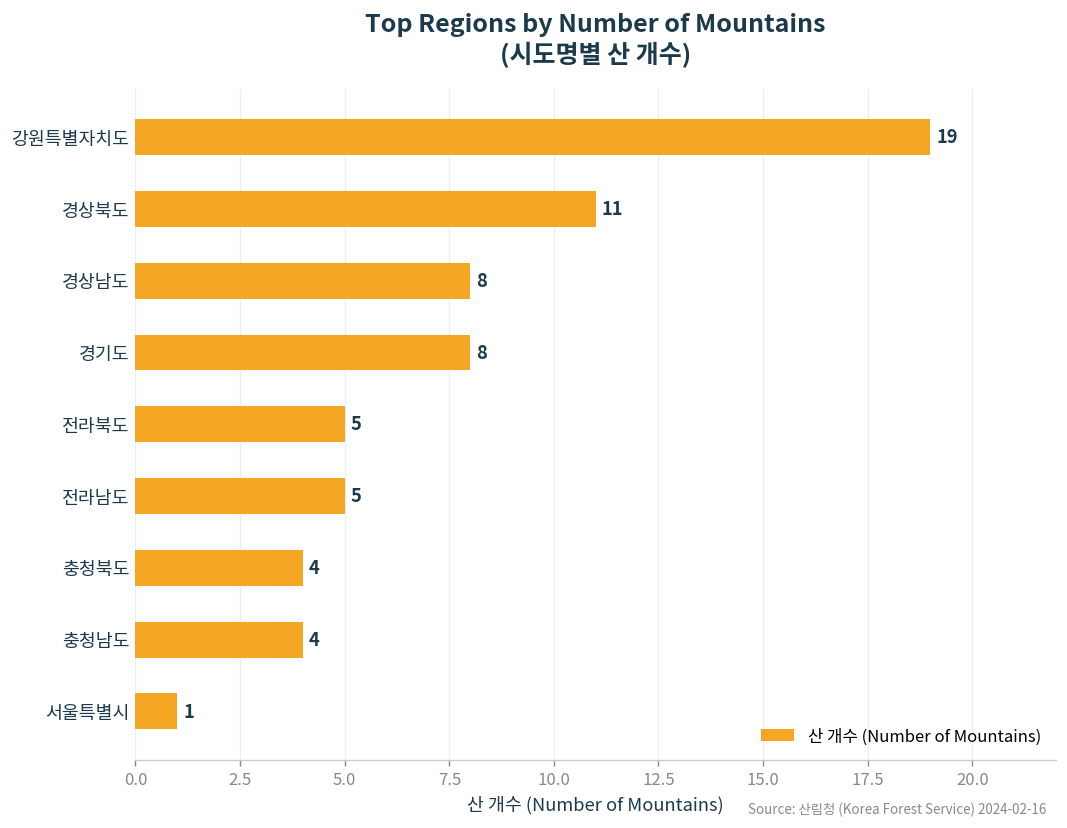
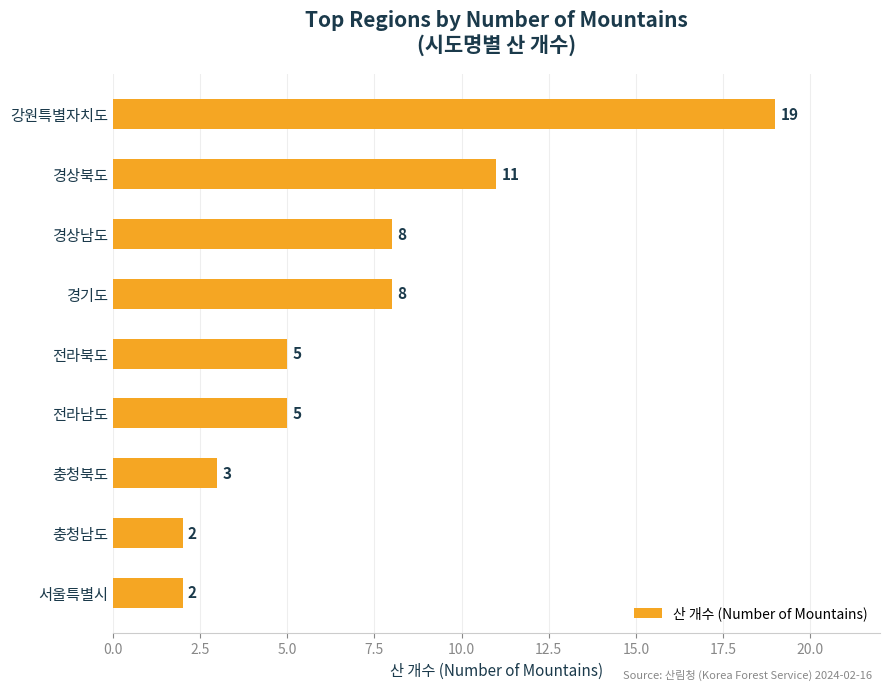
  {
    "강원특별자치도": 19,
    "경상북도": 11,
    "경상남도": 8,
    "경기도": 8,
    "전라북도": 5,
    "전라남도": 5,
-   "충청북도": 4,
-   "충청남도": 4,
-   "서울특별시": 1
+   "충청북도": 3,
+   "충청남도": 2,
+   "서울특별시": 2
  }
